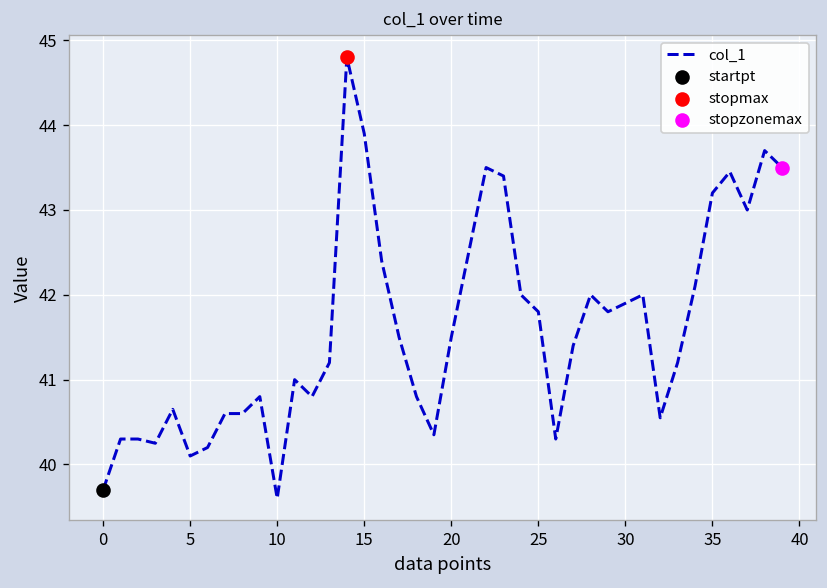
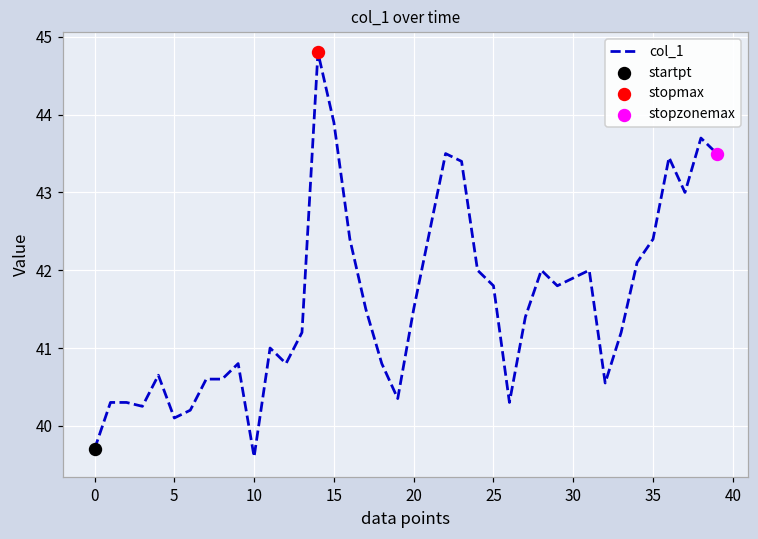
  {
    "col_1": {
      "5": 40.1,
      "10": 39.6,
      "15": 43.9,
      "20": 41.5,
      "25": 41.8,
      "30": 41.9,
-     "35": 43.2
+     "35": 42.4
    }
  }
